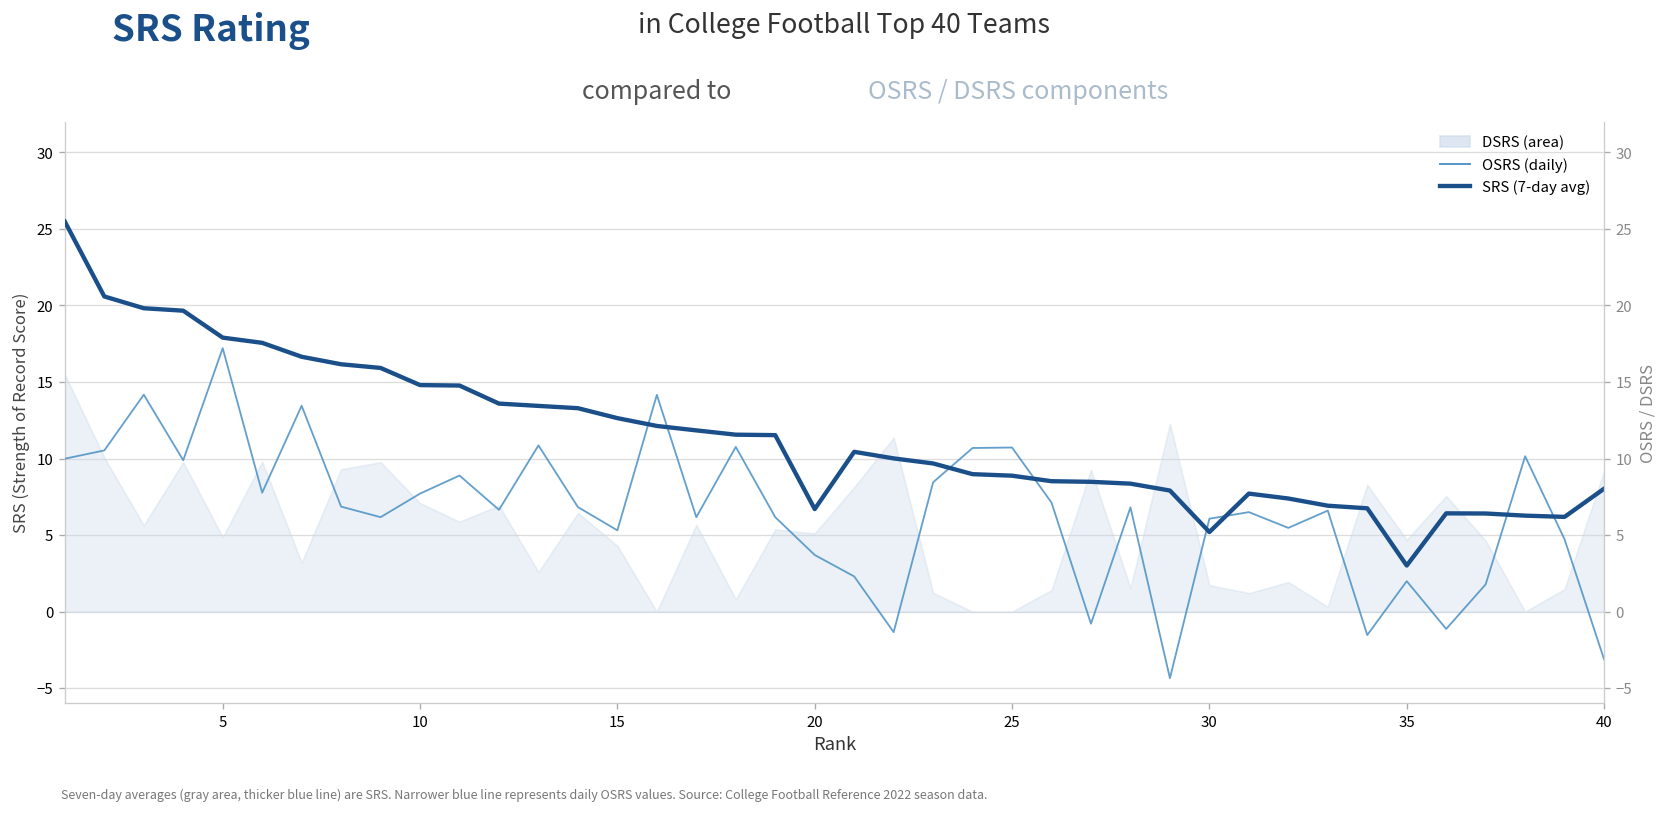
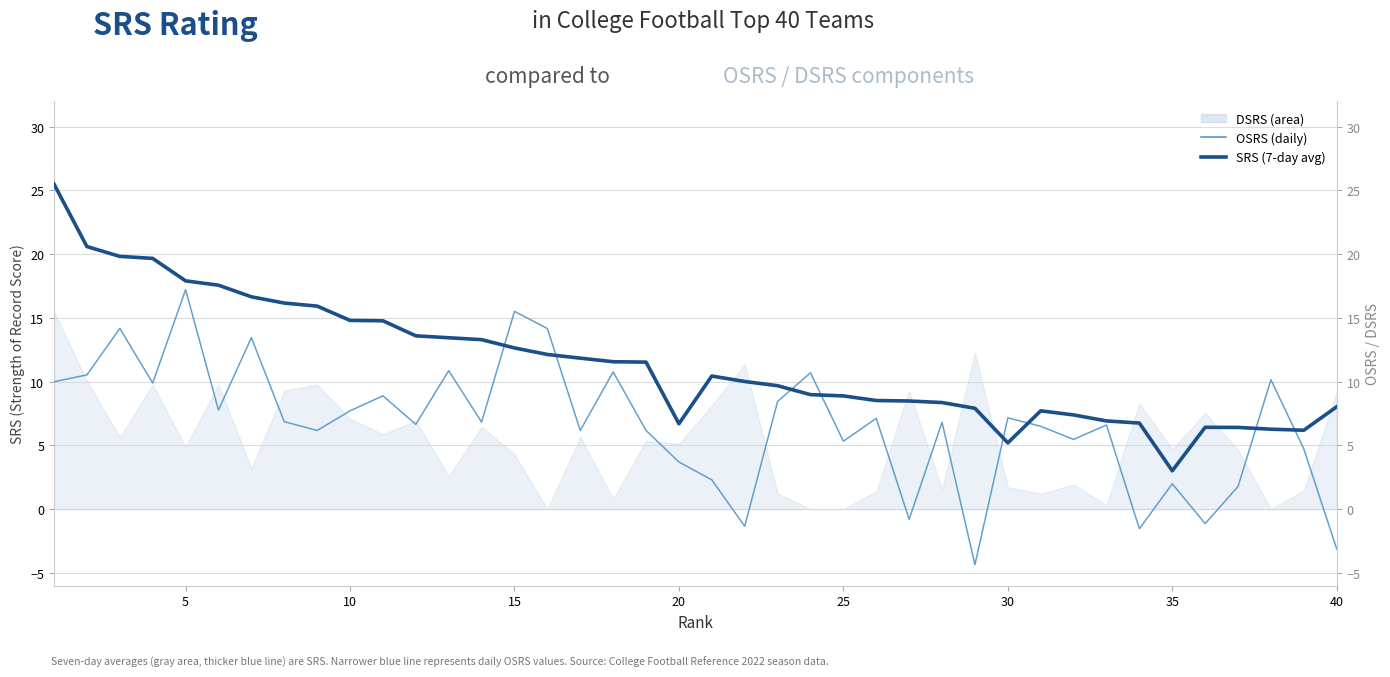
  {
    "OSRS (daily)": {
      "5": 17.2,
      "10": 7.7,
-     "15": 5.3,
+     "15": 15.5,
      "20": 3.7,
-     "25": 10.7,
-     "30": 6.1,
+     "25": 5.3,
+     "30": 7.2,
      "35": 2.0,
      "40": -3.1
    },
    "DSRS (area)": {
      "5": 4.9,
      "10": 7.1,
      "15": 4.3,
      "20": 5.1,
      "25": 0.0,
      "30": 1.7,
      "35": 4.7,
      "40": 9.2
    },
    "SRS (7-day avg)": {
      "5": 17.9,
      "10": 14.8,
      "15": 12.6,
      "20": 6.7,
      "25": 8.9,
      "30": 5.2,
      "35": 3.0,
      "40": 8.0
    }
  }
